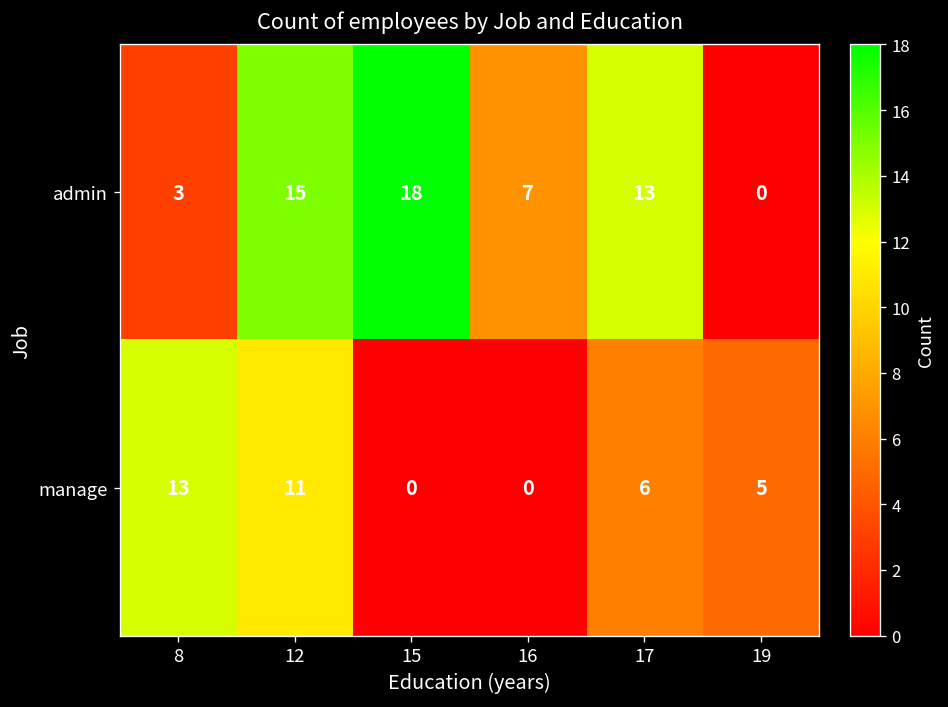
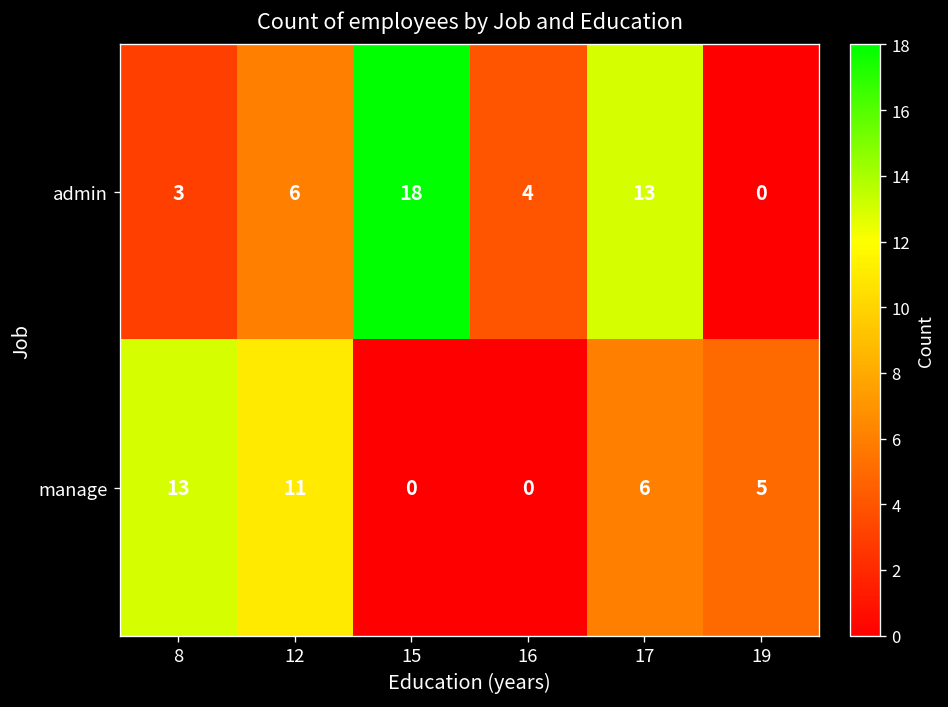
  {
    "admin": {
      "8": 3,
-     "12": 15,
+     "12": 6,
      "15": 18,
-     "16": 7,
+     "16": 4,
      "17": 13,
      "19": 0
    },
    "manage": {
      "8": 13,
      "12": 11,
      "15": 0,
      "16": 0,
      "17": 6,
      "19": 5
    }
  }
